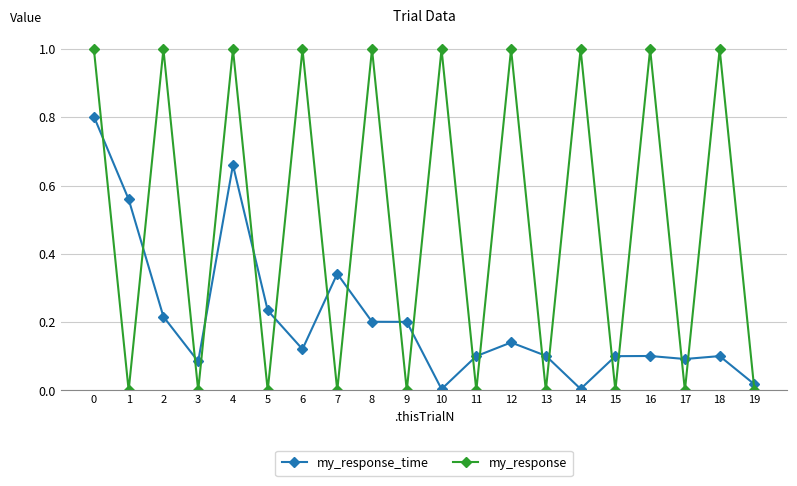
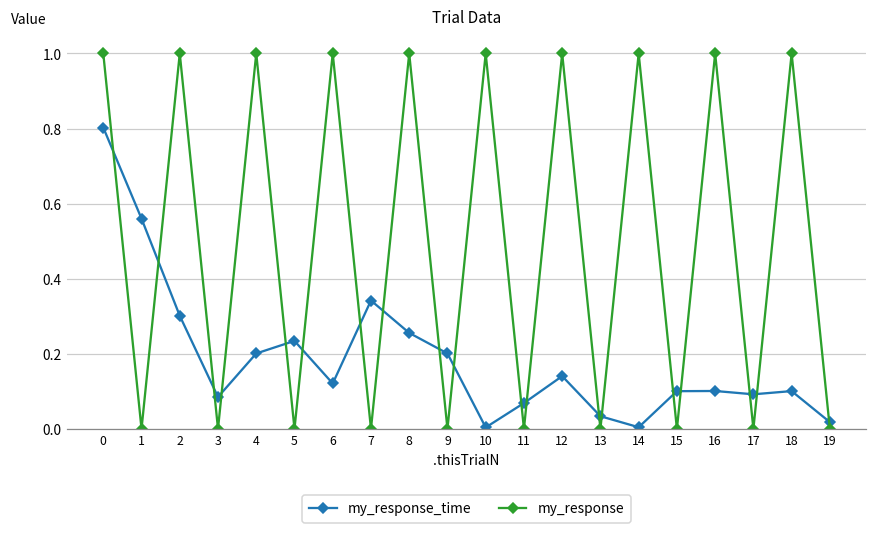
  {
    "my_response_time": {
      "0": 0.80,
      "1": 0.56,
-     "2": 0.22,
+     "2": 0.30,
      "3": 0.09,
-     "4": 0.66,
+     "4": 0.20,
      "5": 0.23,
      "6": 0.12,
      "7": 0.34,
-     "8": 0.20,
+     "8": 0.26,
      "9": 0.20,
      "10": 0.00,
-     "11": 0.10,
+     "11": 0.07,
      "12": 0.14,
-     "13": 0.10,
+     "13": 0.03,
      "14": 0.00,
      "15": 0.10,
      "16": 0.10,
      "17": 0.09,
      "18": 0.10,
      "19": 0.02
    },
    "my_response": {
      "0": 1.00,
      "1": 0.00,
      "2": 1.00,
      "3": 0.00,
      "4": 1.00,
      "5": 0.00,
      "6": 1.00,
      "7": 0.00,
      "8": 1.00,
      "9": 0.00,
      "10": 1.00,
      "11": 0.00,
      "12": 1.00,
      "13": 0.00,
      "14": 1.00,
      "15": 0.00,
      "16": 1.00,
      "17": 0.00,
      "18": 1.00,
      "19": 0.00
    }
  }
